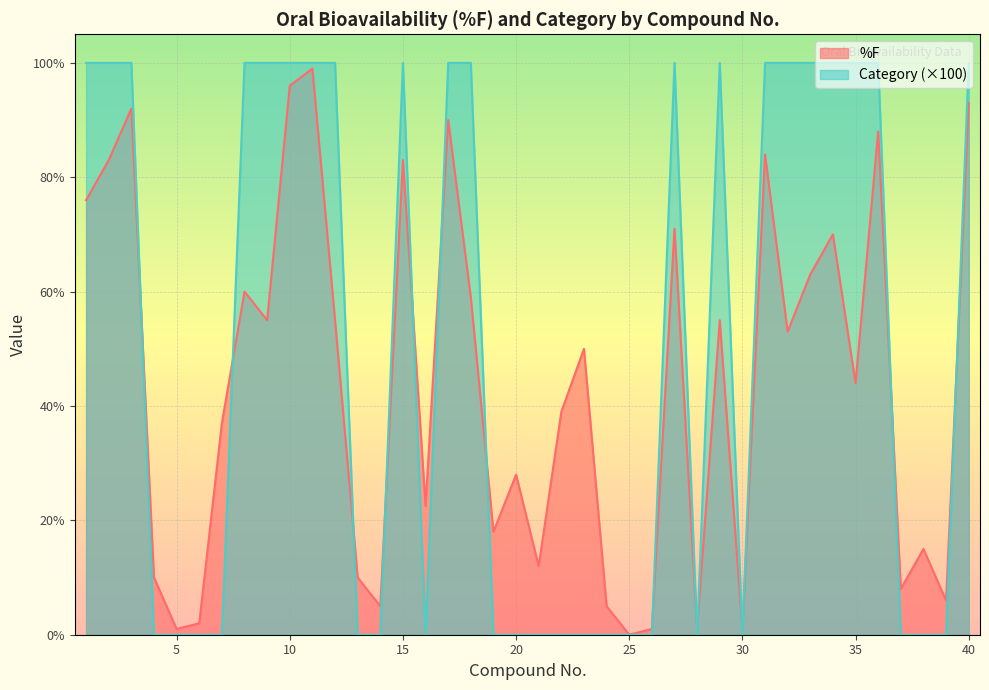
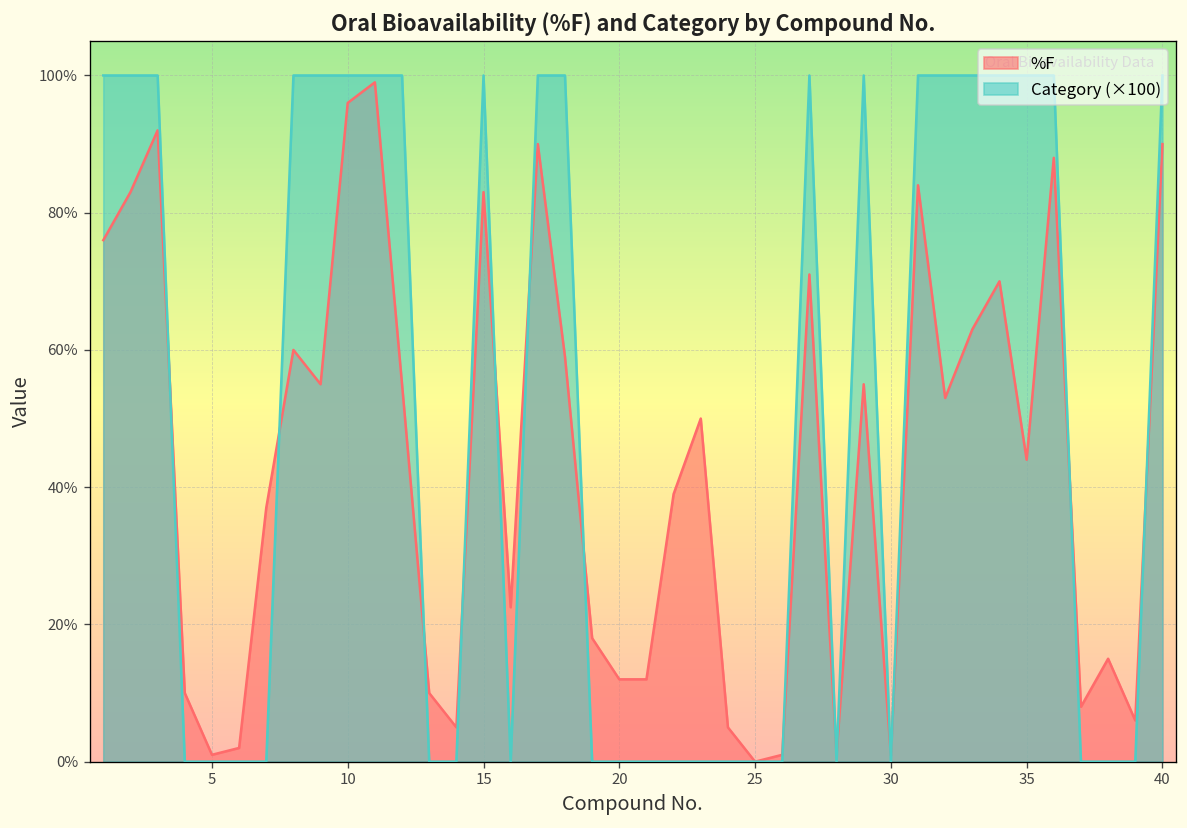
  {
    "%F": {
      "5": "1%",
      "10": "96%",
      "15": "83%",
-     "20": "28%",
+     "20": "12%",
      "30": "1%",
      "35": "44%",
-     "40": "93%"
+     "40": "90%"
    },
    "Category (×100)": {
      "5": "0%",
      "10": "100%",
      "15": "100%",
      "20": "0%",
      "30": "0%"
    }
  }
